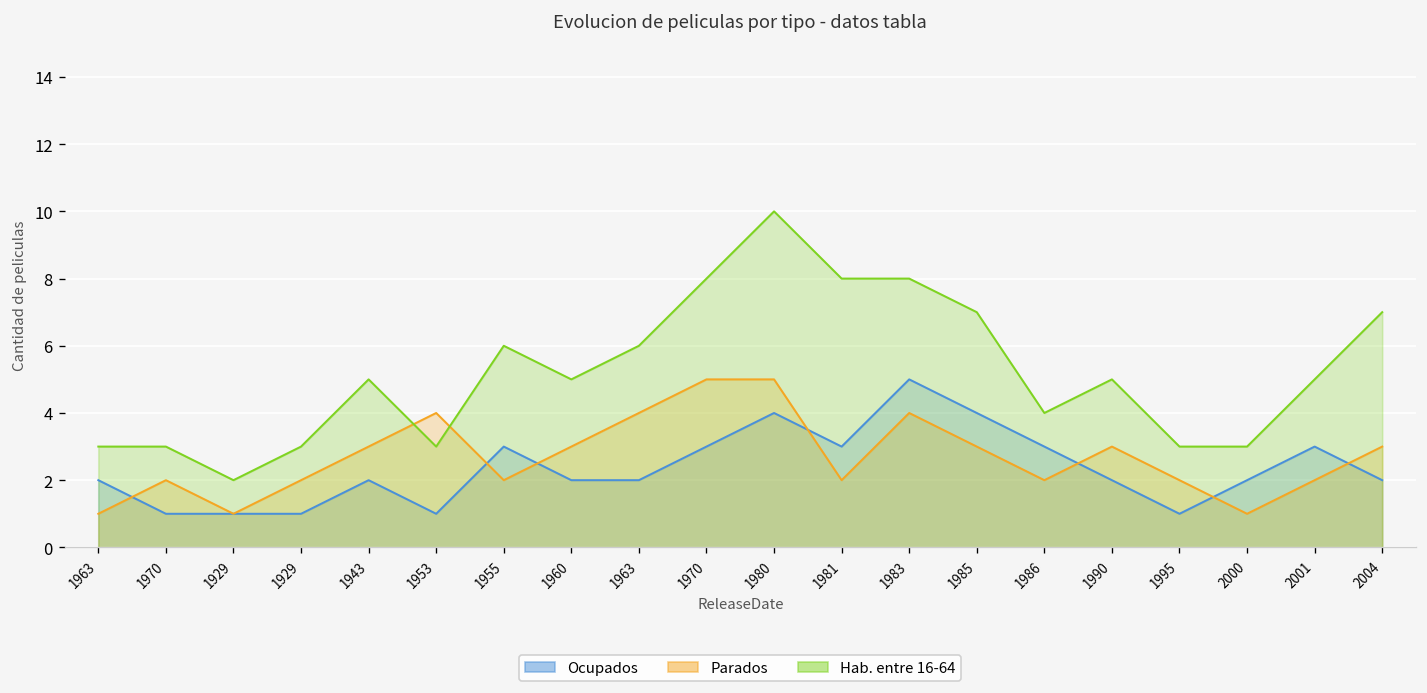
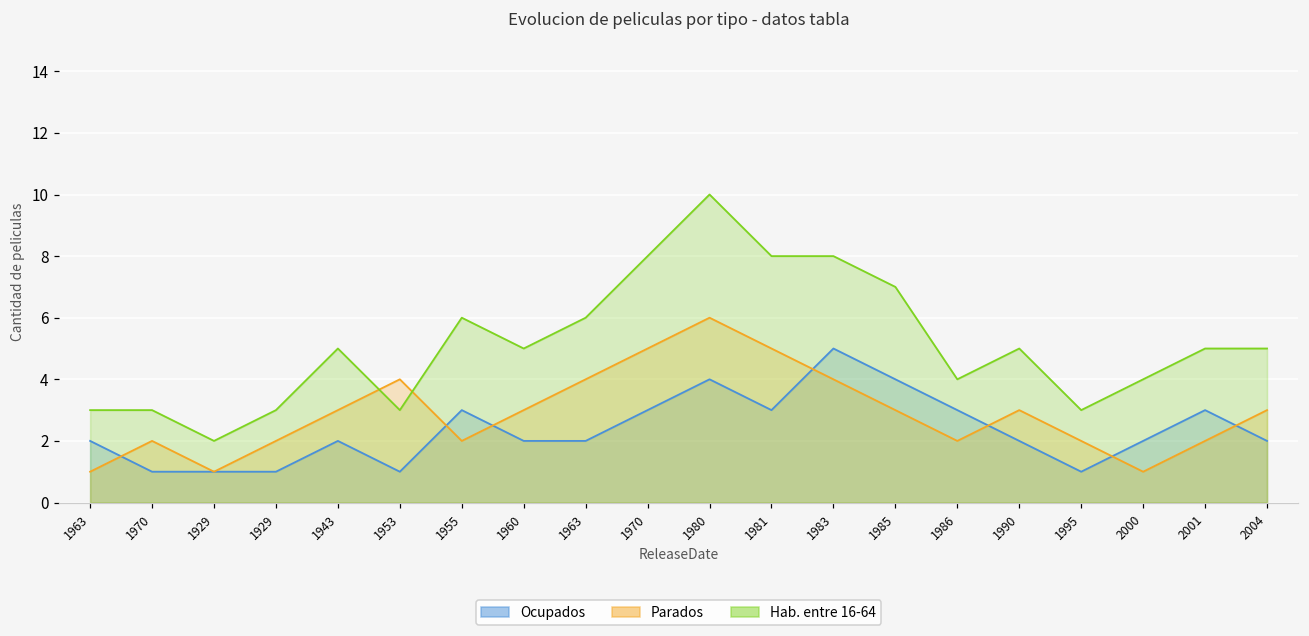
  {
    "Ocupados": {
      "1943": 2,
      "1953": 1,
      "1955": 3,
      "1960": 2,
      "1980": 4,
      "1981": 3,
      "1983": 5,
      "1985": 4,
      "1986": 3,
      "1990": 2,
      "1995": 1,
      "2000": 2,
      "2001": 3,
      "2004": 2
    },
    "Parados": {
      "1943": 3,
      "1953": 4,
      "1955": 2,
      "1960": 3,
-     "1980": 5,
-     "1981": 2,
+     "1980": 6,
+     "1981": 5,
      "1983": 4,
      "1985": 3,
      "1986": 2,
      "1990": 3,
      "1995": 2,
      "2000": 1,
      "2001": 2,
      "2004": 3
    },
    "Hab. entre 16-64": {
      "1943": 5,
      "1953": 3,
      "1955": 6,
      "1960": 5,
      "1980": 10,
      "1981": 8,
      "1983": 8,
      "1985": 7,
      "1986": 4,
      "1990": 5,
      "1995": 3,
-     "2000": 3,
+     "2000": 4,
      "2001": 5,
-     "2004": 7
+     "2004": 5
    }
  }
